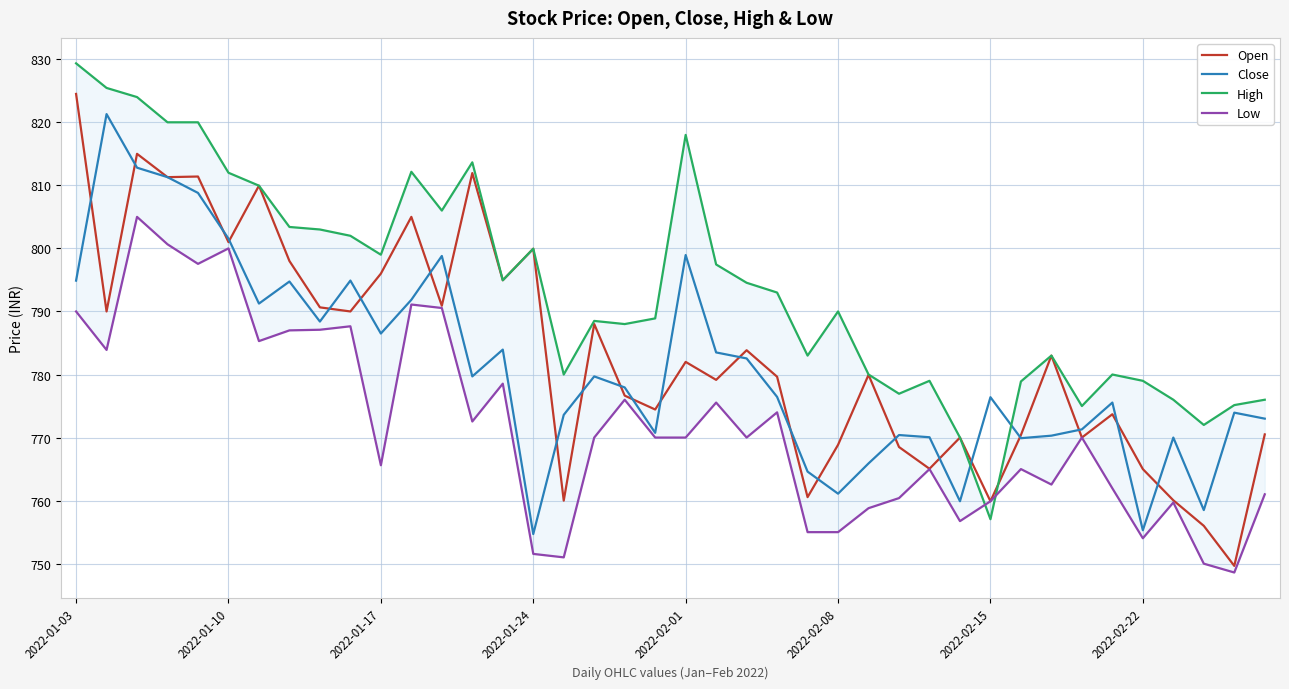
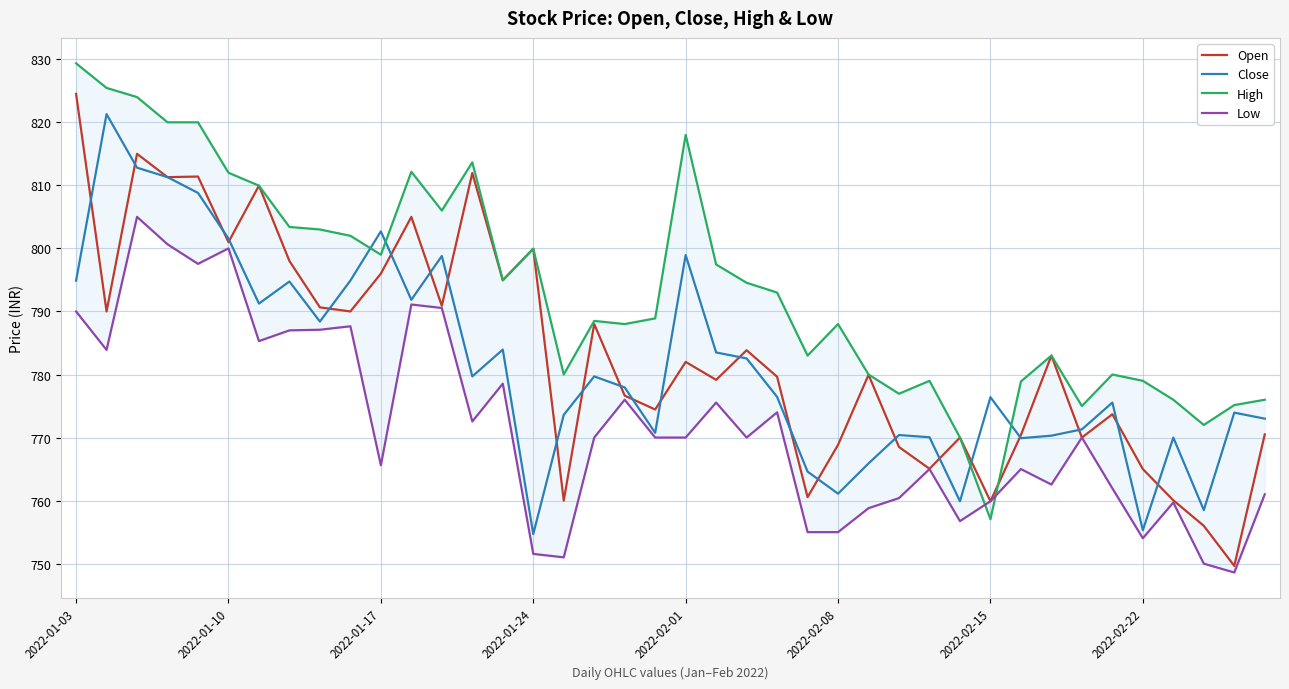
  {
    "Open": {
      "2022-01-03": 825,
      "2022-01-10": 801,
      "2022-01-17": 796,
      "2022-02-01": 782,
      "2022-02-08": 769,
      "2022-02-22": 765
    },
    "Close": {
      "2022-01-03": 795,
      "2022-01-10": 802,
-     "2022-01-17": 787,
+     "2022-01-17": 803,
      "2022-01-24": 755,
      "2022-02-01": 799,
      "2022-02-08": 761,
      "2022-02-15": 776,
      "2022-02-22": 755
    },
    "High": {
-     "2022-02-08": 790,
+     "2022-02-08": 788,
      "2022-02-15": 757
    },
    "Low": {
      "2022-01-03": 790,
      "2022-01-10": 800,
      "2022-01-17": 766,
      "2022-01-24": 752,
      "2022-02-01": 770,
      "2022-02-08": 755,
      "2022-02-22": 754
    }
  }
